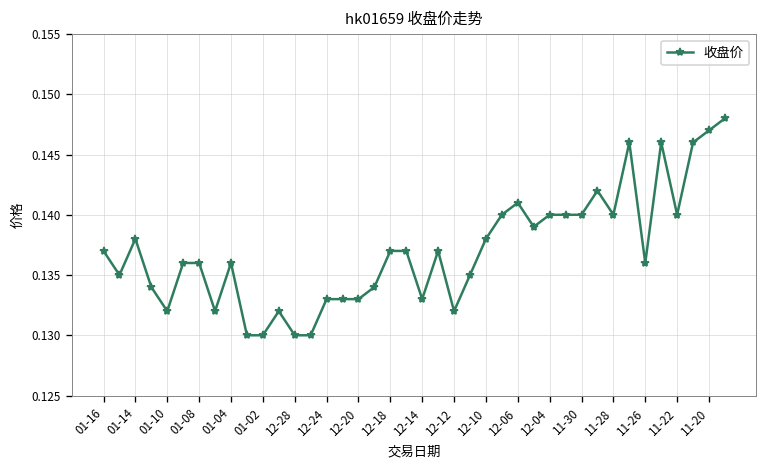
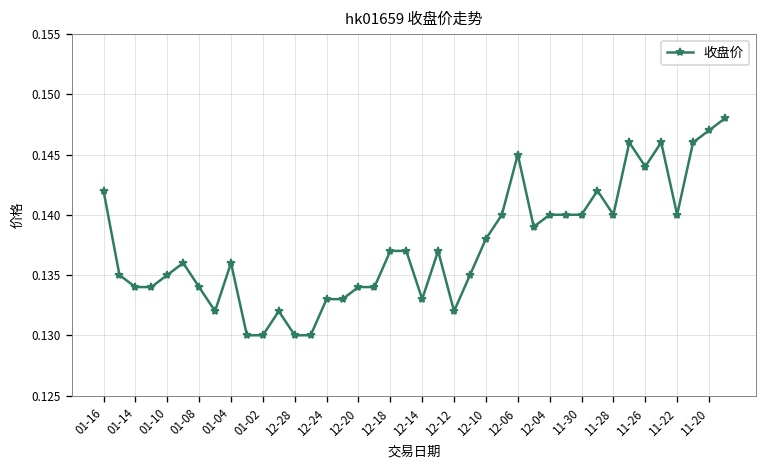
  {
-   "01-16": 0.137,
-   "01-14": 0.138,
-   "01-10": 0.132,
-   "01-08": 0.136,
+   "01-16": 0.142,
+   "01-14": 0.134,
+   "01-10": 0.135,
+   "01-08": 0.134,
    "01-04": 0.136,
    "01-02": 0.130,
    "12-28": 0.130,
    "12-24": 0.133,
-   "12-20": 0.133,
+   "12-20": 0.134,
    "12-18": 0.137,
    "12-14": 0.133,
    "12-12": 0.132,
    "12-10": 0.138,
-   "12-06": 0.141,
+   "12-06": 0.145,
    "12-04": 0.140,
    "11-30": 0.140,
    "11-28": 0.140,
-   "11-26": 0.136,
+   "11-26": 0.144,
    "11-22": 0.140,
    "11-20": 0.147
  }
